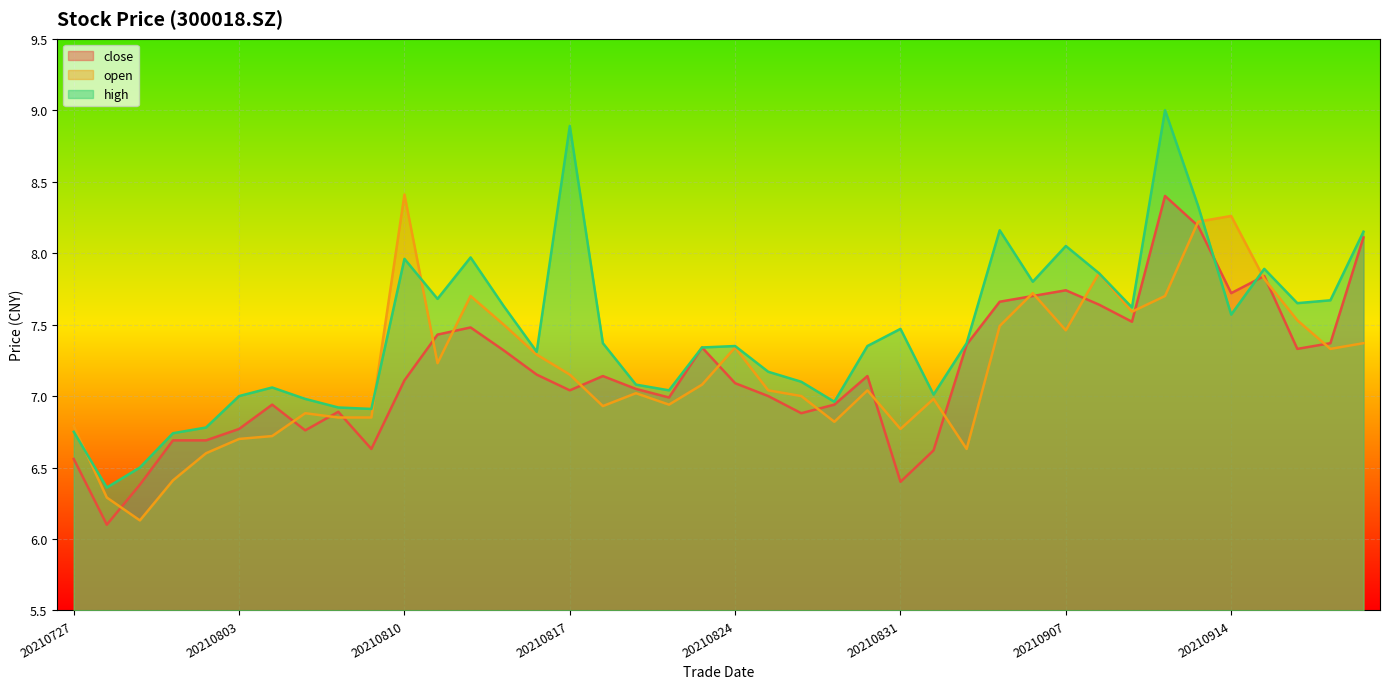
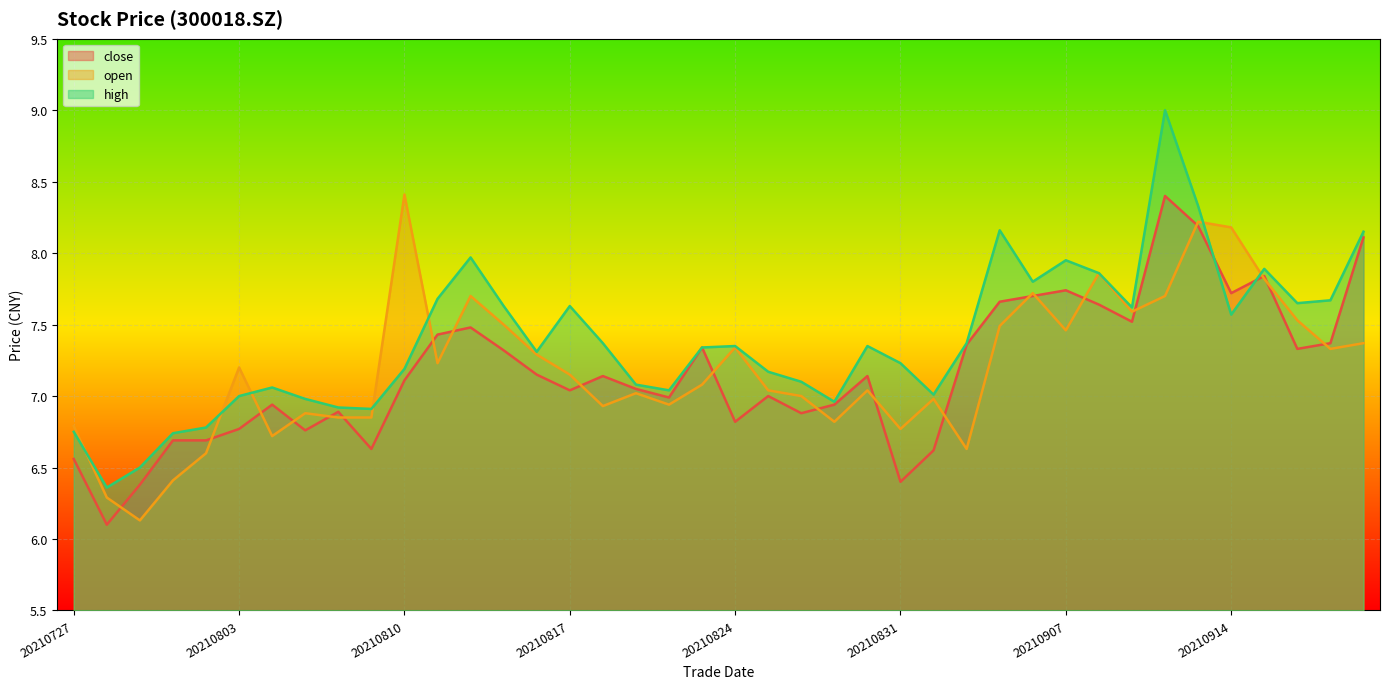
  {
    "close": {
      "20210727": 6.56,
      "20210803": 6.77,
      "20210810": 7.11,
      "20210817": 7.04,
-     "20210824": 7.09,
+     "20210824": 6.82,
      "20210831": 6.40,
      "20210907": 7.74,
      "20210914": 7.72
    },
    "open": {
      "20210727": 6.79,
-     "20210803": 6.7,
+     "20210803": 7.2,
      "20210810": 8.41,
      "20210817": 7.15,
      "20210831": 6.77,
      "20210907": 7.46,
-     "20210914": 8.26
+     "20210914": 8.18
    },
    "high": {
      "20210727": 6.75,
      "20210803": 7.00,
-     "20210810": 7.96,
-     "20210817": 8.89,
-     "20210831": 7.47,
-     "20210907": 8.05,
+     "20210810": 7.19,
+     "20210817": 7.63,
+     "20210831": 7.23,
+     "20210907": 7.95,
      "20210914": 7.57
    }
  }
